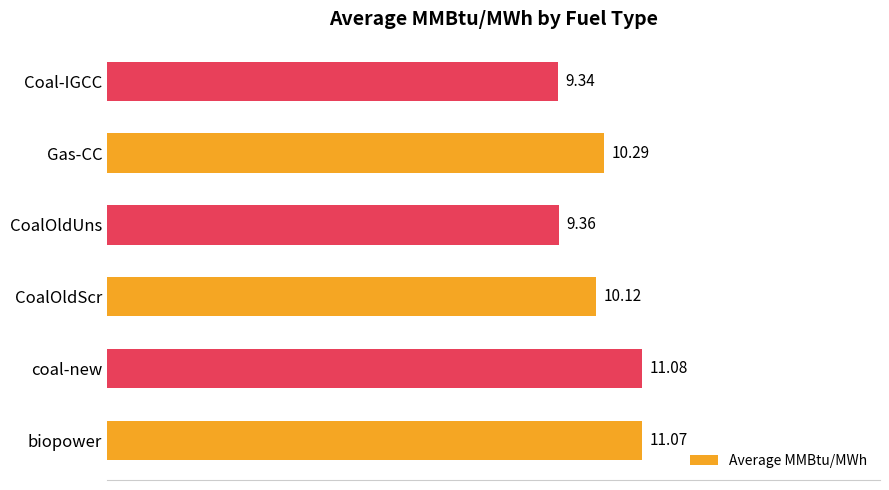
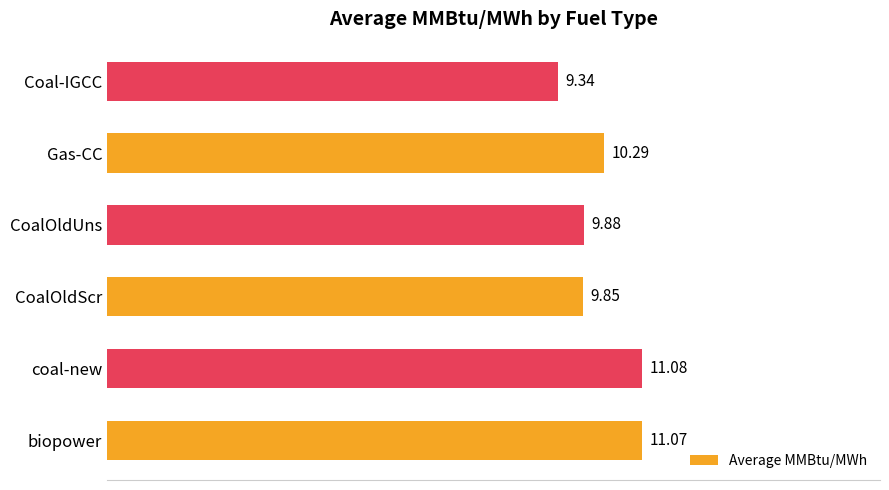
  {
    "Coal-IGCC": 9.34,
    "Gas-CC": 10.29,
-   "CoalOldUns": 9.36,
-   "CoalOldScr": 10.12,
+   "CoalOldUns": 9.88,
+   "CoalOldScr": 9.85,
    "coal-new": 11.08,
    "biopower": 11.07
  }
